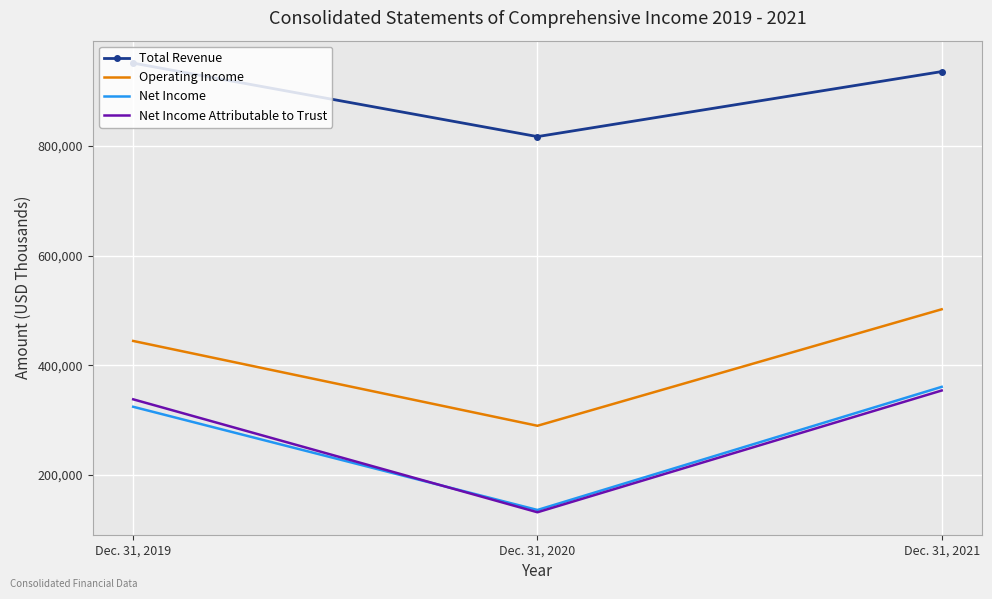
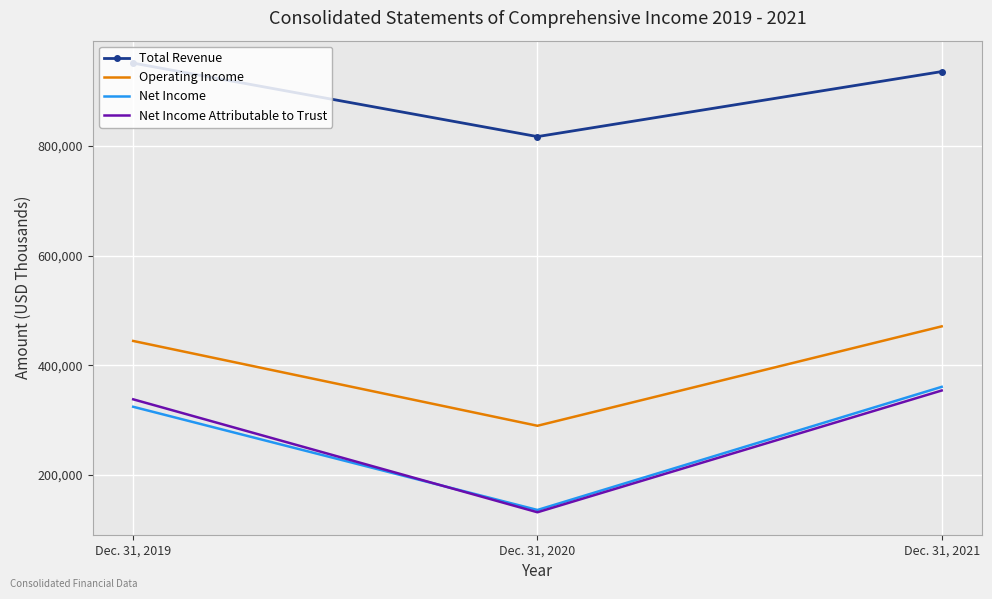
  {
    "Total Revenue": {
      "Dec. 31, 2020": "820,000",
      "Dec. 31, 2021": "940,000"
    },
    "Operating Income": {
      "Dec. 31, 2019": "440,000",
      "Dec. 31, 2020": "290,000",
-     "Dec. 31, 2021": "500,000"
+     "Dec. 31, 2021": "470,000"
    },
    "Net Income": {
      "Dec. 31, 2019": "320,000",
      "Dec. 31, 2021": "360,000"
    },
    "Net Income Attributable to Trust": {
      "Dec. 31, 2019": "340,000",
      "Dec. 31, 2021": "350,000"
    }
  }
